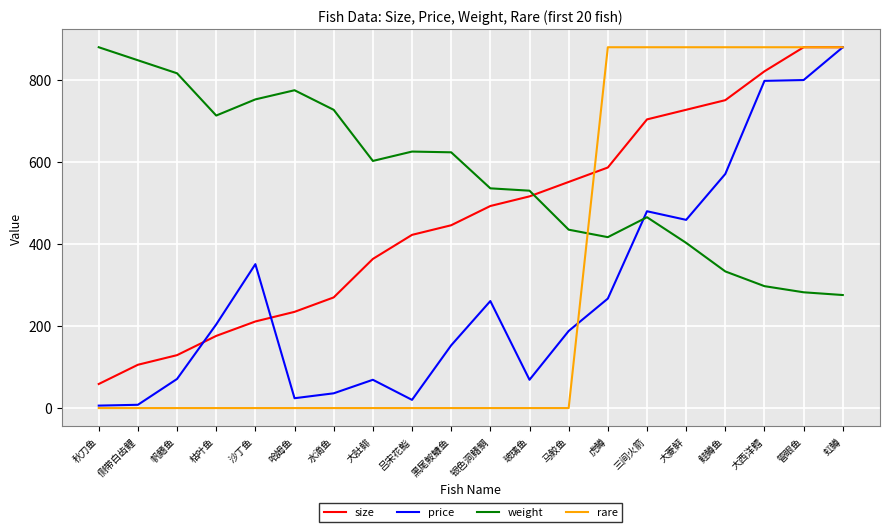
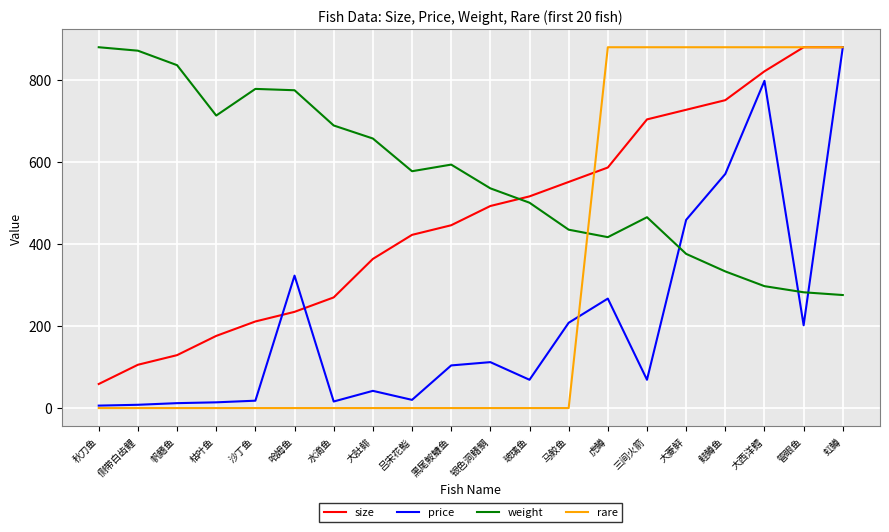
  {
    "size": {
      "秋刀鱼": 60,
      "侧带白齿鲤": 110,
      "帆鳍鱼": 130,
      "枯叶鱼": 180,
      "沙丁鱼": 210,
      "哈姆鱼": 230,
      "水滴鱼": 270,
      "大肚鲱": 360,
      "吕宋花鮨": 420,
      "黑尾鮟鱇鱼": 450,
      "银色洞鳍鲷": 490,
      "玻璃鱼": 520,
      "马鲛鱼": 550,
      "虎鳟": 590,
      "三间火箭": 700,
      "大菱鲆": 730,
      "鲑鳟鱼": 750,
      "大西洋鳕": 820
    },
    "price": {
      "侧带白齿鲤": 10,
-     "帆鳍鱼": 70,
-     "枯叶鱼": 200,
-     "沙丁鱼": 350,
-     "哈姆鱼": 20,
-     "水滴鱼": 40,
-     "大肚鲱": 70,
+     "帆鳍鱼": 10,
+     "枯叶鱼": 10,
+     "沙丁鱼": 20,
+     "哈姆鱼": 320,
+     "水滴鱼": 20,
+     "大肚鲱": 40,
      "吕宋花鮨": 20,
-     "黑尾鮟鱇鱼": 150,
-     "银色洞鳍鲷": 260,
+     "黑尾鮟鱇鱼": 100,
+     "银色洞鳍鲷": 110,
      "玻璃鱼": 70,
-     "马鲛鱼": 190,
+     "马鲛鱼": 210,
      "虎鳟": 270,
-     "三间火箭": 480,
+     "三间火箭": 70,
      "大菱鲆": 460,
      "鲑鳟鱼": 570,
      "大西洋鳕": 800,
-     "管眼鱼": 800
+     "管眼鱼": 200
    },
    "weight": {
      "秋刀鱼": 880,
-     "侧带白齿鲤": 850,
-     "帆鳍鱼": 820,
+     "侧带白齿鲤": 870,
+     "帆鳍鱼": 840,
      "枯叶鱼": 710,
-     "沙丁鱼": 750,
+     "沙丁鱼": 780,
      "哈姆鱼": 780,
-     "水滴鱼": 730,
-     "大肚鲱": 600,
-     "吕宋花鮨": 630,
-     "黑尾鮟鱇鱼": 620,
+     "水滴鱼": 690,
+     "大肚鲱": 660,
+     "吕宋花鮨": 580,
+     "黑尾鮟鱇鱼": 590,
      "银色洞鳍鲷": 540,
-     "玻璃鱼": 530,
+     "玻璃鱼": 500,
      "马鲛鱼": 440,
      "虎鳟": 420,
      "三间火箭": 470,
-     "大菱鲆": 400,
+     "大菱鲆": 380,
      "鲑鳟鱼": 330,
      "大西洋鳕": 300,
      "管眼鱼": 280,
      "虹鳟": 280
    },
    "rare": {
      "侧带白齿鲤": 0,
      "帆鳍鱼": 0,
      "枯叶鱼": 0,
      "沙丁鱼": 0,
      "哈姆鱼": 0,
      "水滴鱼": 0,
      "大肚鲱": 0,
      "吕宋花鮨": 0,
      "黑尾鮟鱇鱼": 0,
      "银色洞鳍鲷": 0,
      "玻璃鱼": 0,
      "马鲛鱼": 0,
      "虎鳟": 880,
      "三间火箭": 880,
      "大菱鲆": 880,
      "鲑鳟鱼": 880,
      "大西洋鳕": 880
    }
  }
